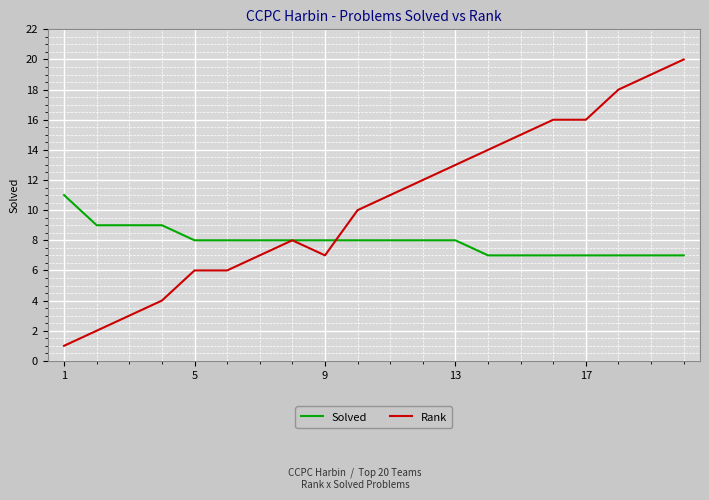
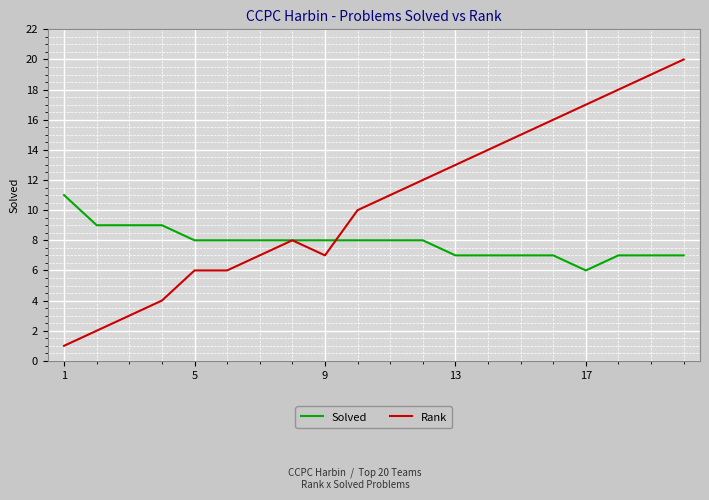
  {
    "Solved": {
      "1": 11,
      "5": 8,
      "9": 8,
-     "13": 8,
-     "17": 7
+     "13": 7,
+     "17": 6
    },
    "Rank": {
      "1": 1,
      "5": 6,
      "9": 7,
      "13": 13,
-     "17": 16
+     "17": 17
    }
  }
